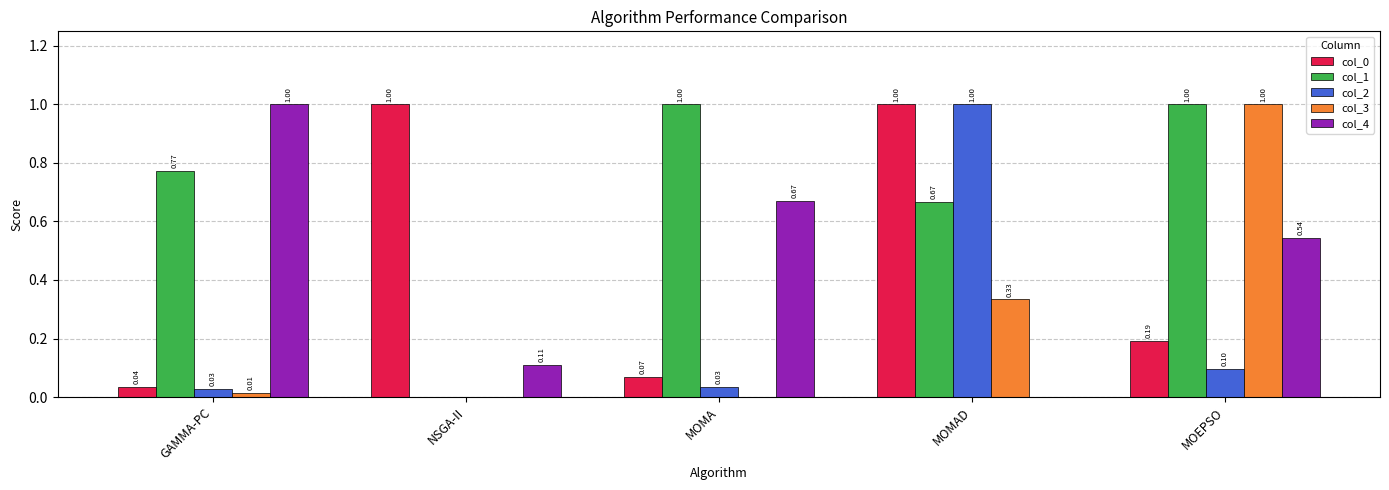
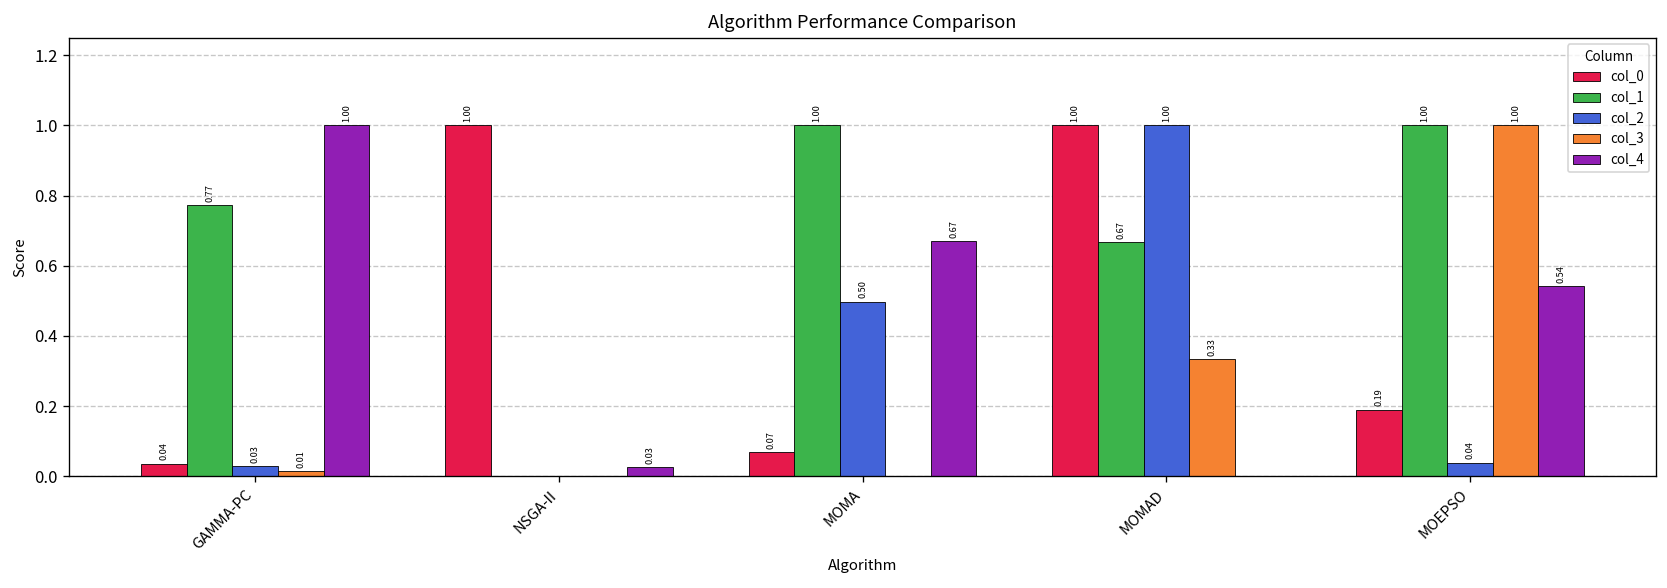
  {
    "col_0": {
      "GAMMA-PC": 0.04,
      "NSGA-II": 1.00,
      "MOMA": 0.07,
      "MOMAD": 1.00,
      "MOEPSO": 0.19
    },
    "col_1": {
      "GAMMA-PC": 0.77,
      "MOMA": 1.00,
      "MOMAD": 0.67,
      "MOEPSO": 1.00
    },
    "col_2": {
      "GAMMA-PC": 0.03,
-     "MOMA": 0.03,
+     "MOMA": 0.50,
      "MOMAD": 1.00,
-     "MOEPSO": 0.10
+     "MOEPSO": 0.04
    },
    "col_3": {
      "GAMMA-PC": 0.01,
      "MOMAD": 0.33,
      "MOEPSO": 1.00
    },
    "col_4": {
      "GAMMA-PC": 1.00,
-     "NSGA-II": 0.11,
+     "NSGA-II": 0.03,
      "MOMA": 0.67,
      "MOEPSO": 0.54
    }
  }
